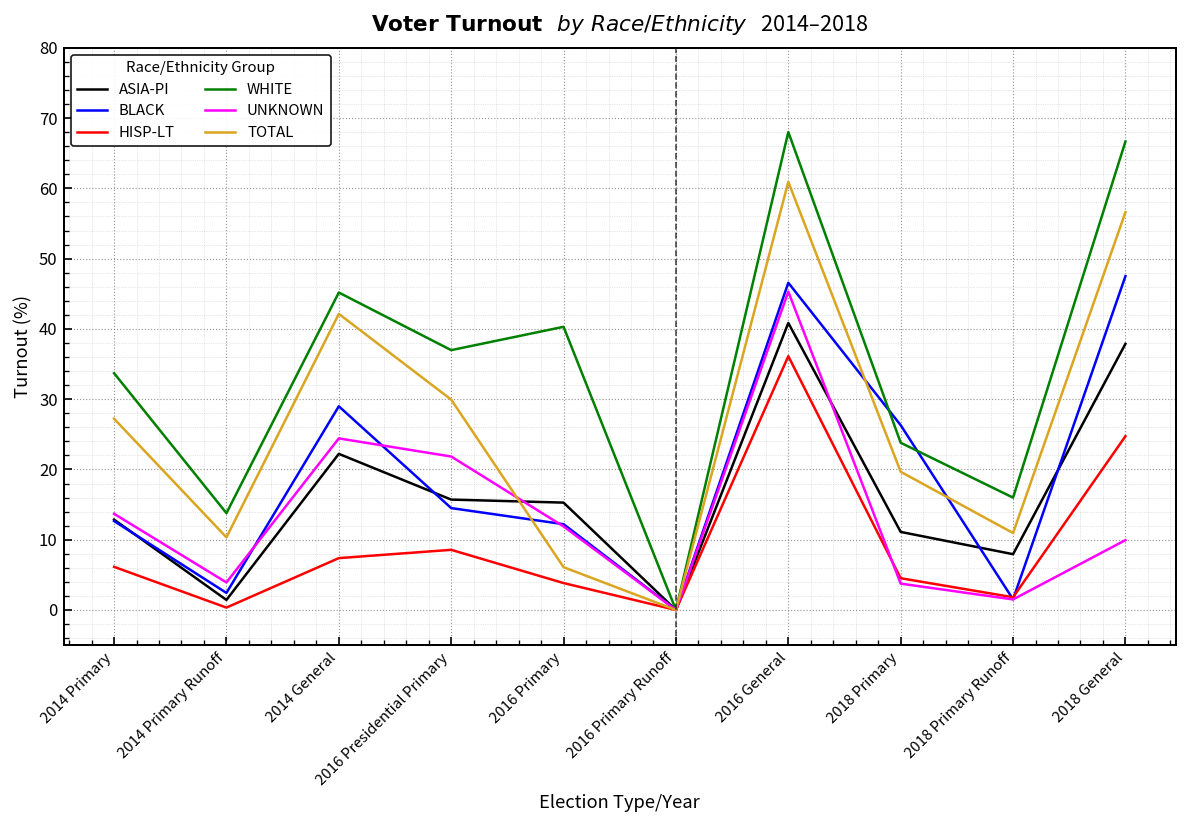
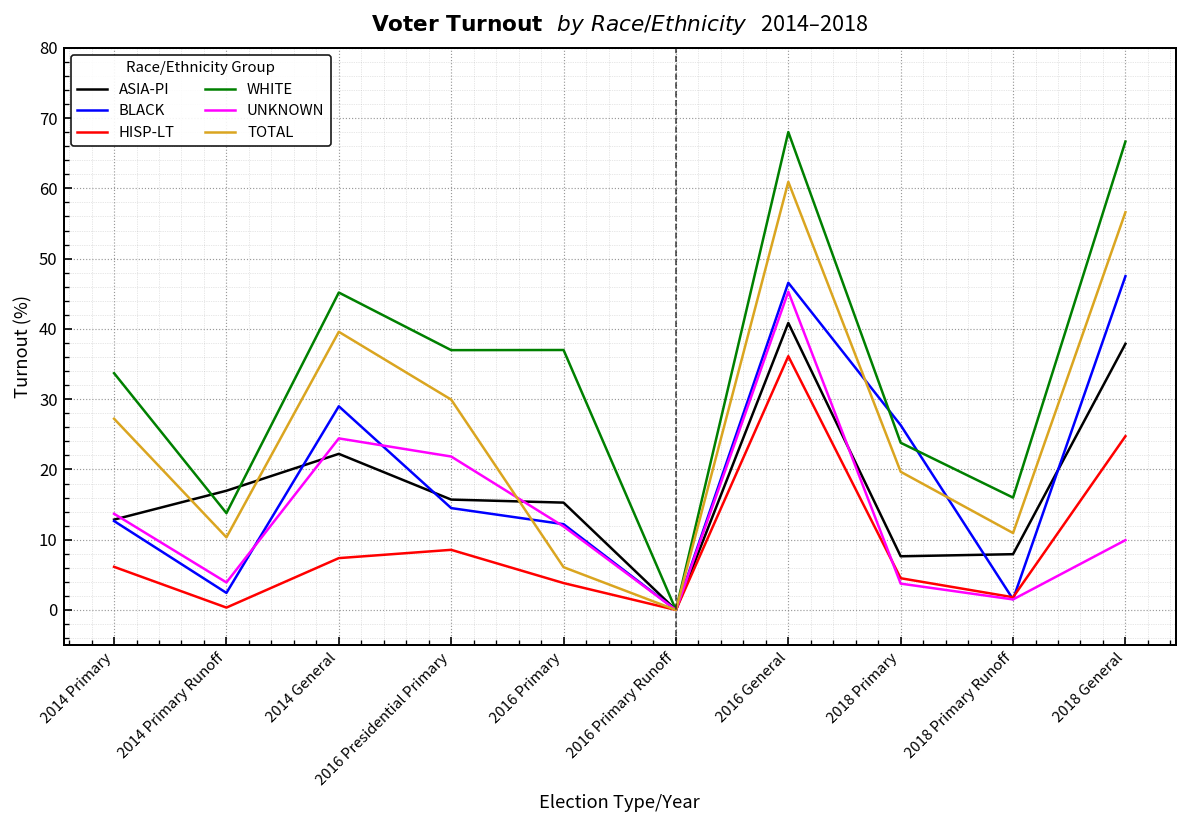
  {
    "ASIA-PI": {
-     "2014 Primary Runoff": 1,
+     "2014 Primary Runoff": 17,
      "2014 General": 22,
      "2016 Presidential Primary": 16,
      "2016 Primary": 15,
      "2016 General": 41,
-     "2018 Primary": 11,
+     "2018 Primary": 8,
      "2018 Primary Runoff": 8,
      "2018 General": 38
    },
    "BLACK": {
      "2014 Primary Runoff": 2,
      "2014 General": 29,
      "2016 Presidential Primary": 15,
      "2016 General": 47,
      "2018 Primary": 26,
      "2018 General": 48
    },
    "HISP-LT": {
      "2014 Primary": 6,
      "2014 Primary Runoff": 0,
      "2014 General": 7,
      "2016 Presidential Primary": 9,
      "2016 Primary": 4,
      "2016 General": 36,
      "2018 Primary": 5,
      "2018 General": 25
    },
    "WHITE": {
      "2014 Primary": 34,
      "2014 Primary Runoff": 14,
      "2014 General": 45,
      "2016 Presidential Primary": 37,
-     "2016 Primary": 40,
+     "2016 Primary": 37,
      "2016 General": 68,
      "2018 Primary": 24,
      "2018 Primary Runoff": 16,
      "2018 General": 67
    },
    "UNKNOWN": {
      "2014 Primary": 14,
      "2014 Primary Runoff": 4,
      "2014 General": 24,
      "2016 Presidential Primary": 22,
      "2016 General": 45,
      "2018 Primary": 4,
      "2018 General": 10
    },
    "TOTAL": {
      "2014 Primary": 27,
      "2014 Primary Runoff": 10,
-     "2014 General": 42,
+     "2014 General": 40,
      "2016 Presidential Primary": 30,
      "2016 Primary": 6,
      "2016 General": 61,
      "2018 Primary": 20,
      "2018 Primary Runoff": 11,
      "2018 General": 57
    }
  }
